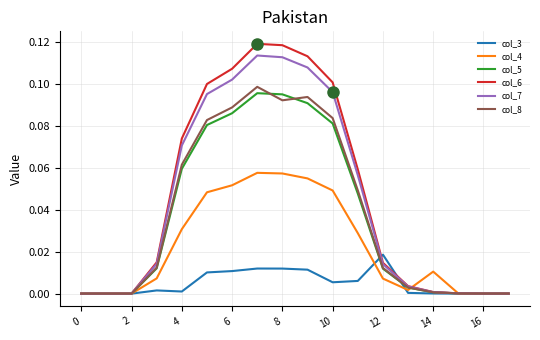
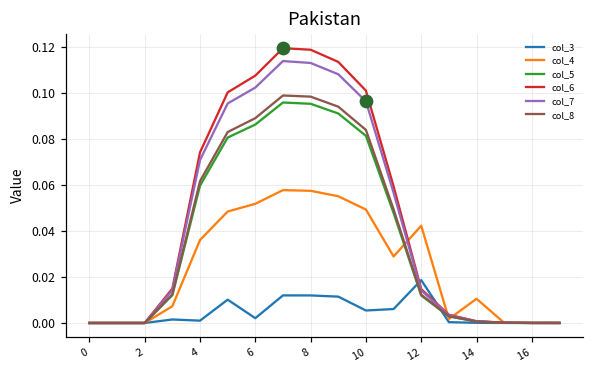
  {
    "col_3": {
      "4": 0.001,
-     "6": 0.011,
+     "6": 0.002,
      "8": 0.012,
      "10": 0.005,
      "12": 0.019
    },
    "col_4": {
-     "4": 0.031,
+     "4": 0.036,
      "6": 0.052,
      "8": 0.057,
      "10": 0.049,
-     "12": 0.007,
+     "12": 0.042,
      "14": 0.011
    },
    "col_6": {
      "4": 0.074,
      "6": 0.107,
      "8": 0.119,
      "10": 0.101
    },
    "col_7": {
      "4": 0.071,
      "6": 0.102,
      "8": 0.113
    },
    "col_8": {
      "4": 0.062,
      "6": 0.089,
-     "8": 0.092,
+     "8": 0.098,
      "10": 0.084
    }
  }
